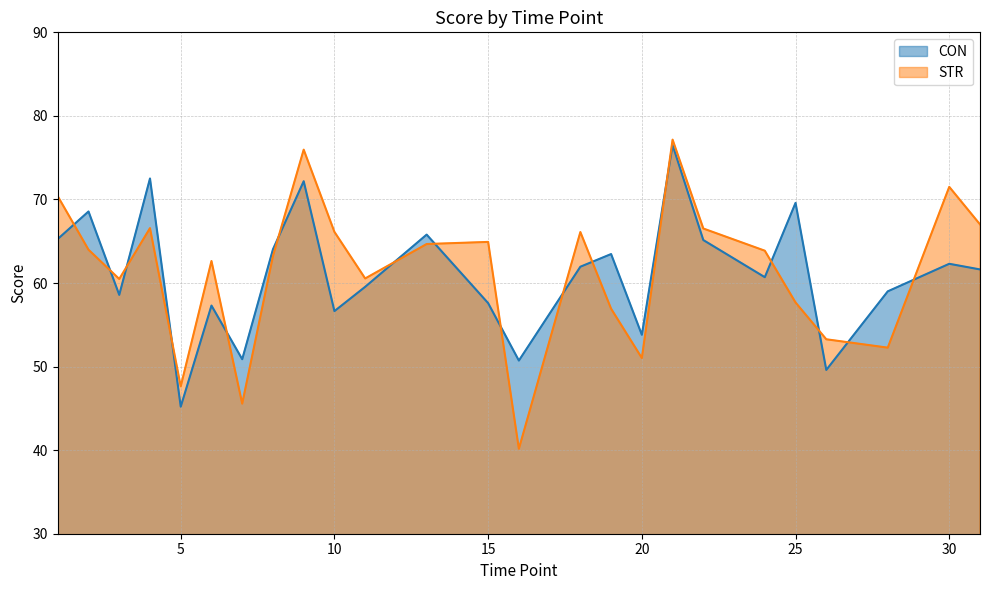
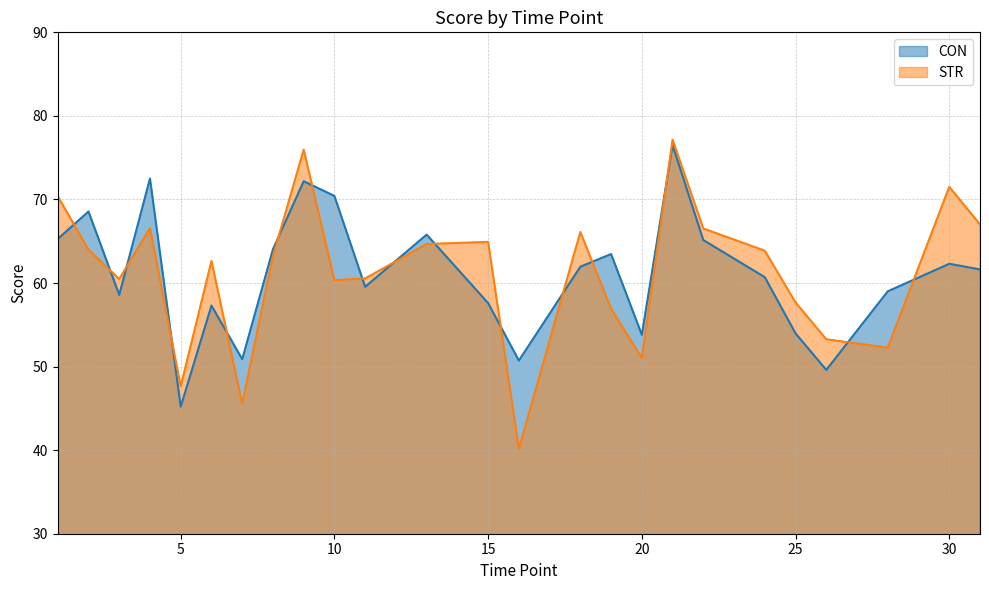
  {
    "CON": {
      "5": 45,
-     "10": 57,
+     "10": 70,
      "15": 58,
      "20": 54,
-     "25": 70,
+     "25": 54,
      "30": 62
    },
    "STR": {
      "5": 48,
-     "10": 66,
+     "10": 60,
      "15": 65,
      "20": 51,
      "25": 58,
      "30": 72
    }
  }
